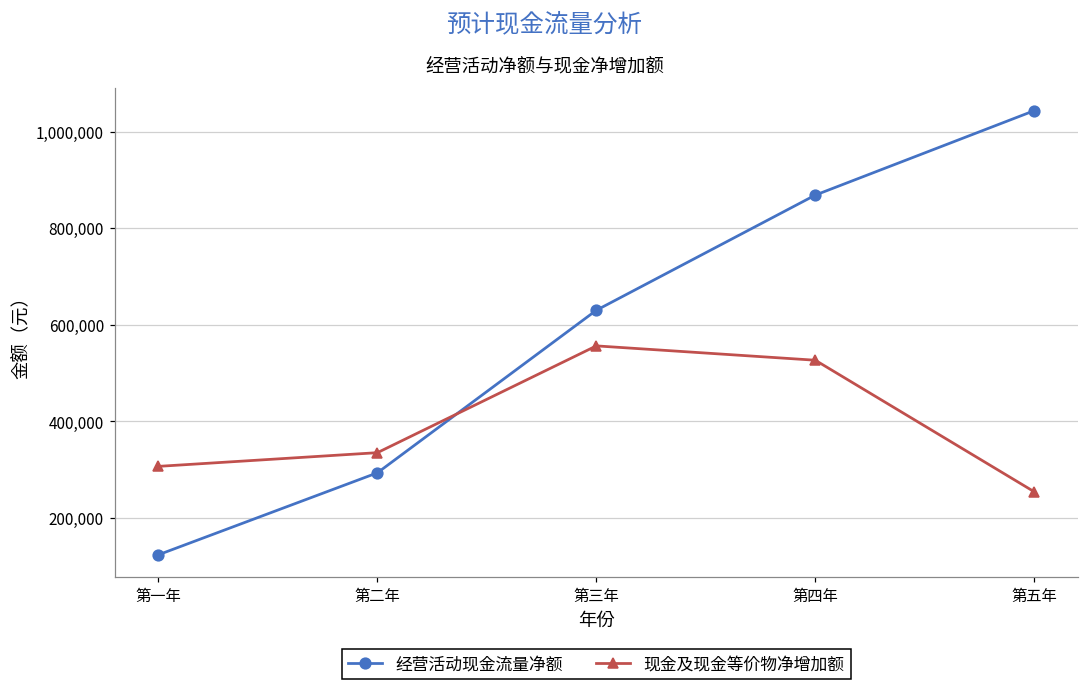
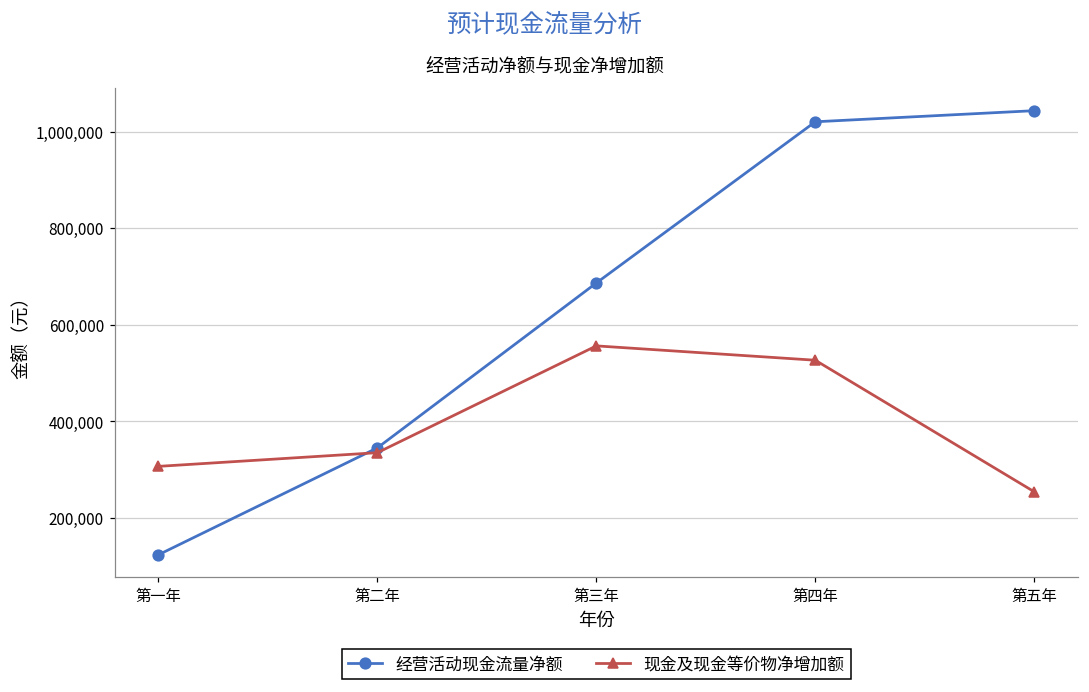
  {
    "经营活动现金流量净额": {
      "第一年": "120,000",
-     "第二年": "290,000",
-     "第三年": "630,000",
-     "第四年": "870,000",
+     "第二年": "350,000",
+     "第三年": "690,000",
+     "第四年": "1,020,000",
      "第五年": "1,040,000"
    },
    "现金及现金等价物净增加额": {
      "第一年": "310,000",
      "第二年": "340,000",
      "第三年": "560,000",
      "第四年": "530,000",
      "第五年": "250,000"
    }
  }
